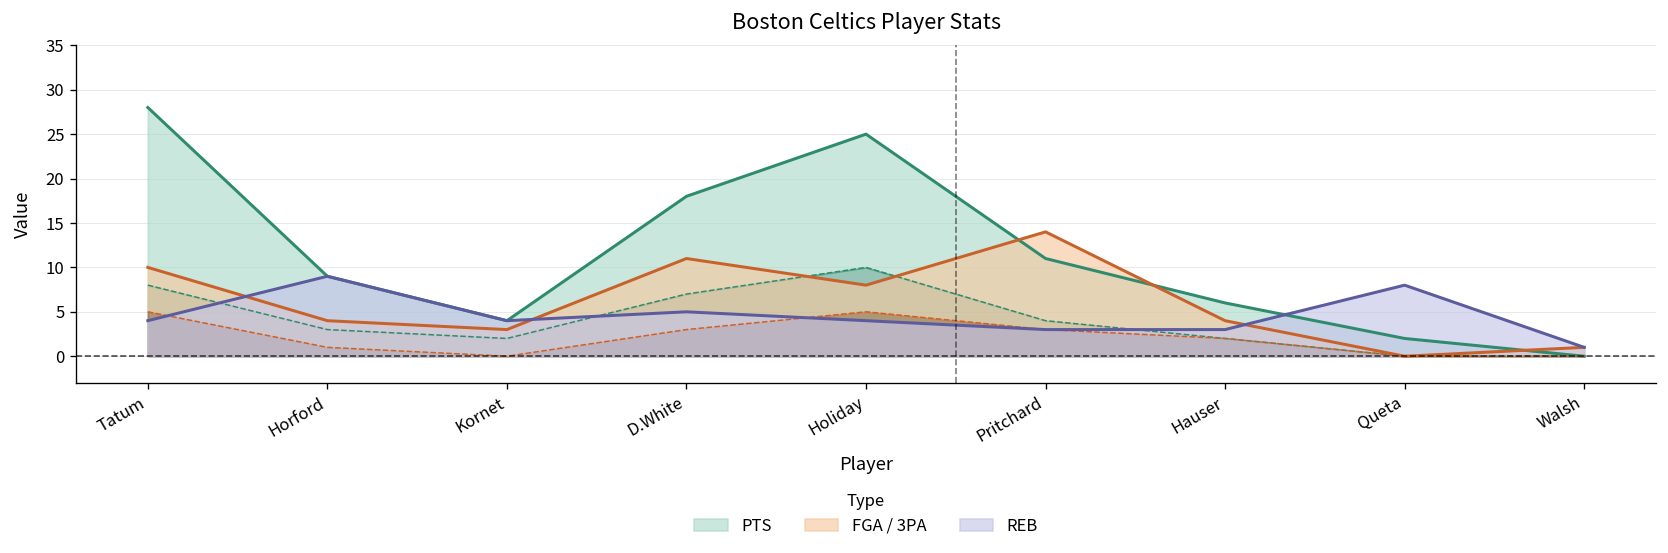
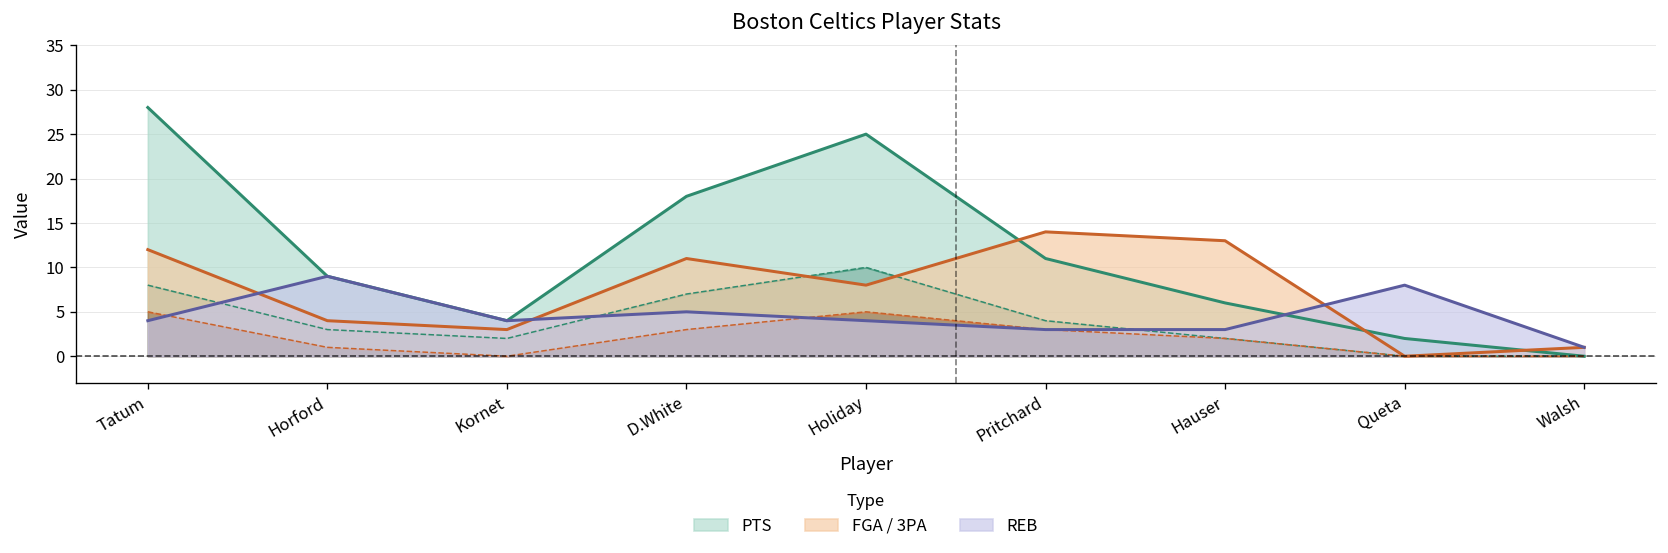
  {
    "FGA / 3PA": {
-     "Tatum": 10,
+     "Tatum": 12,
      "Horford": 4,
      "Kornet": 3,
      "D.White": 11,
      "Holiday": 8,
      "Pritchard": 14,
-     "Hauser": 4
+     "Hauser": 13
    }
  }
